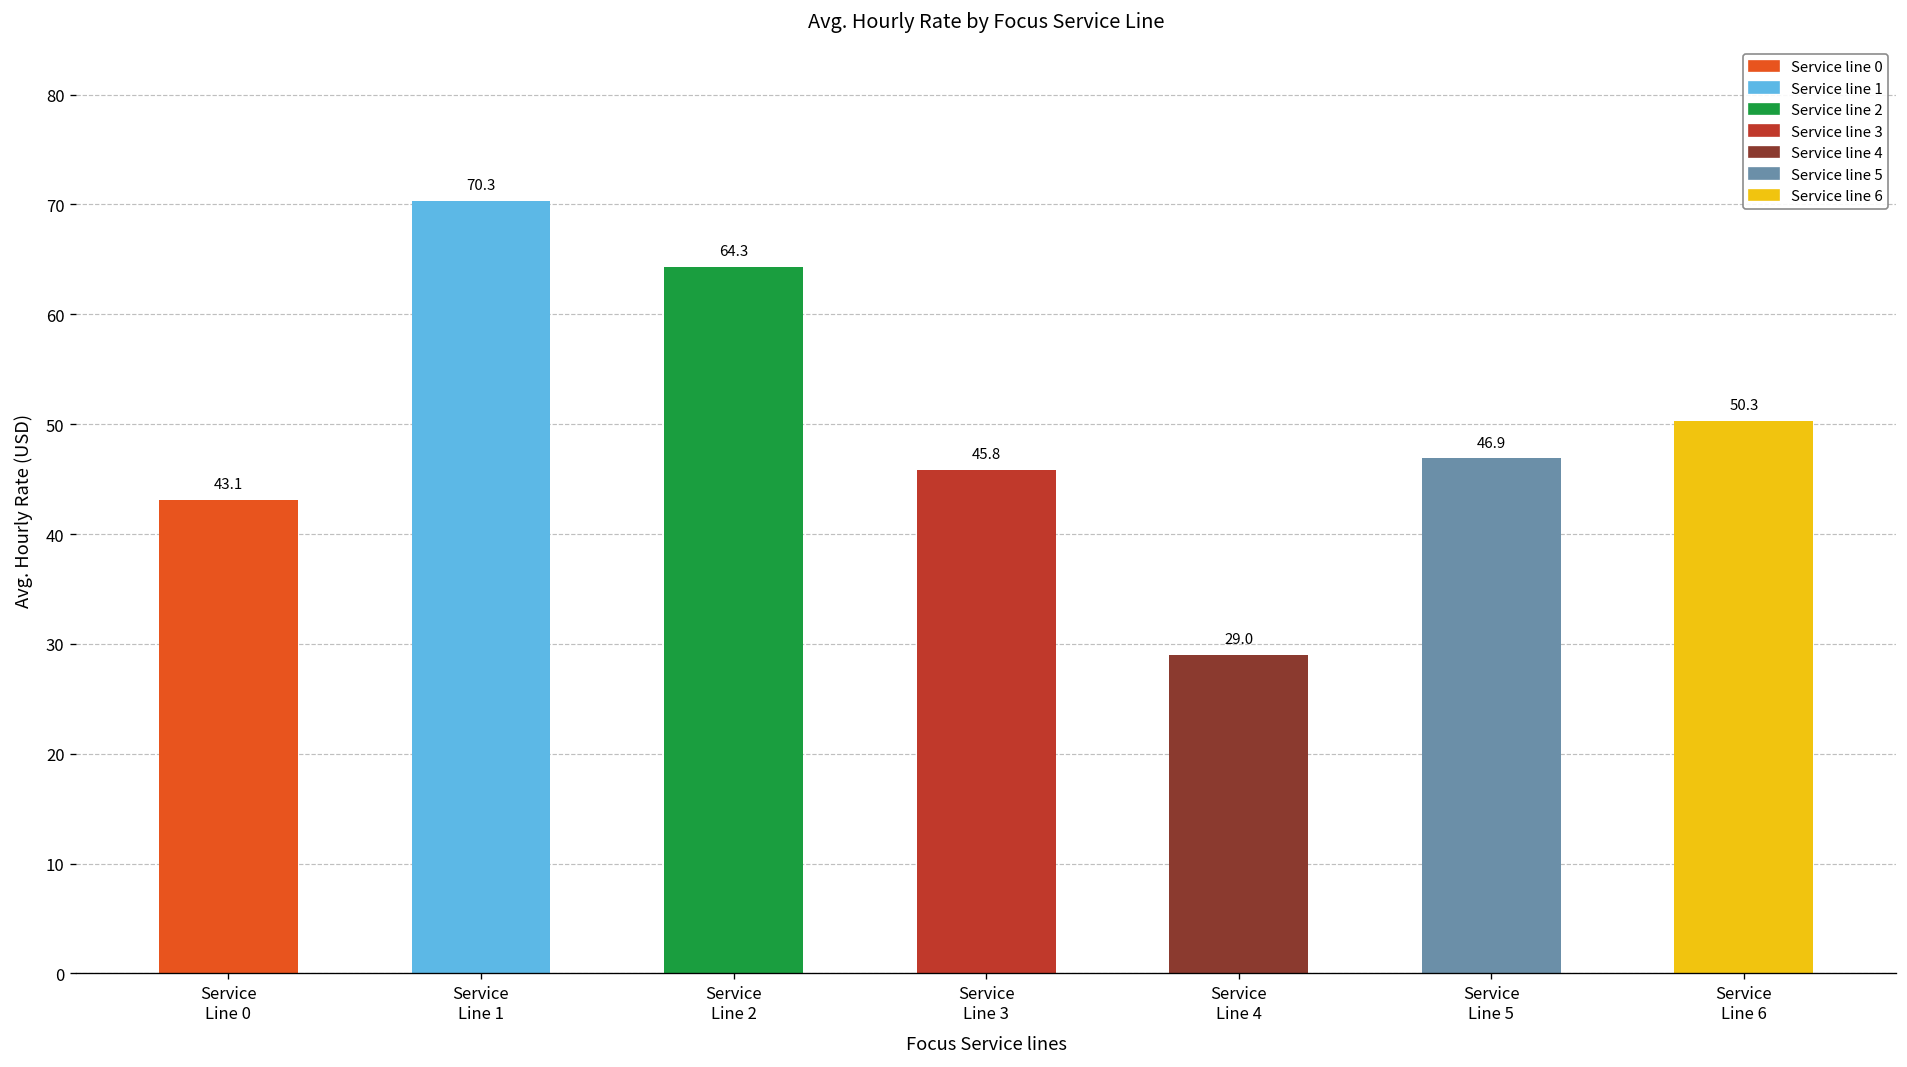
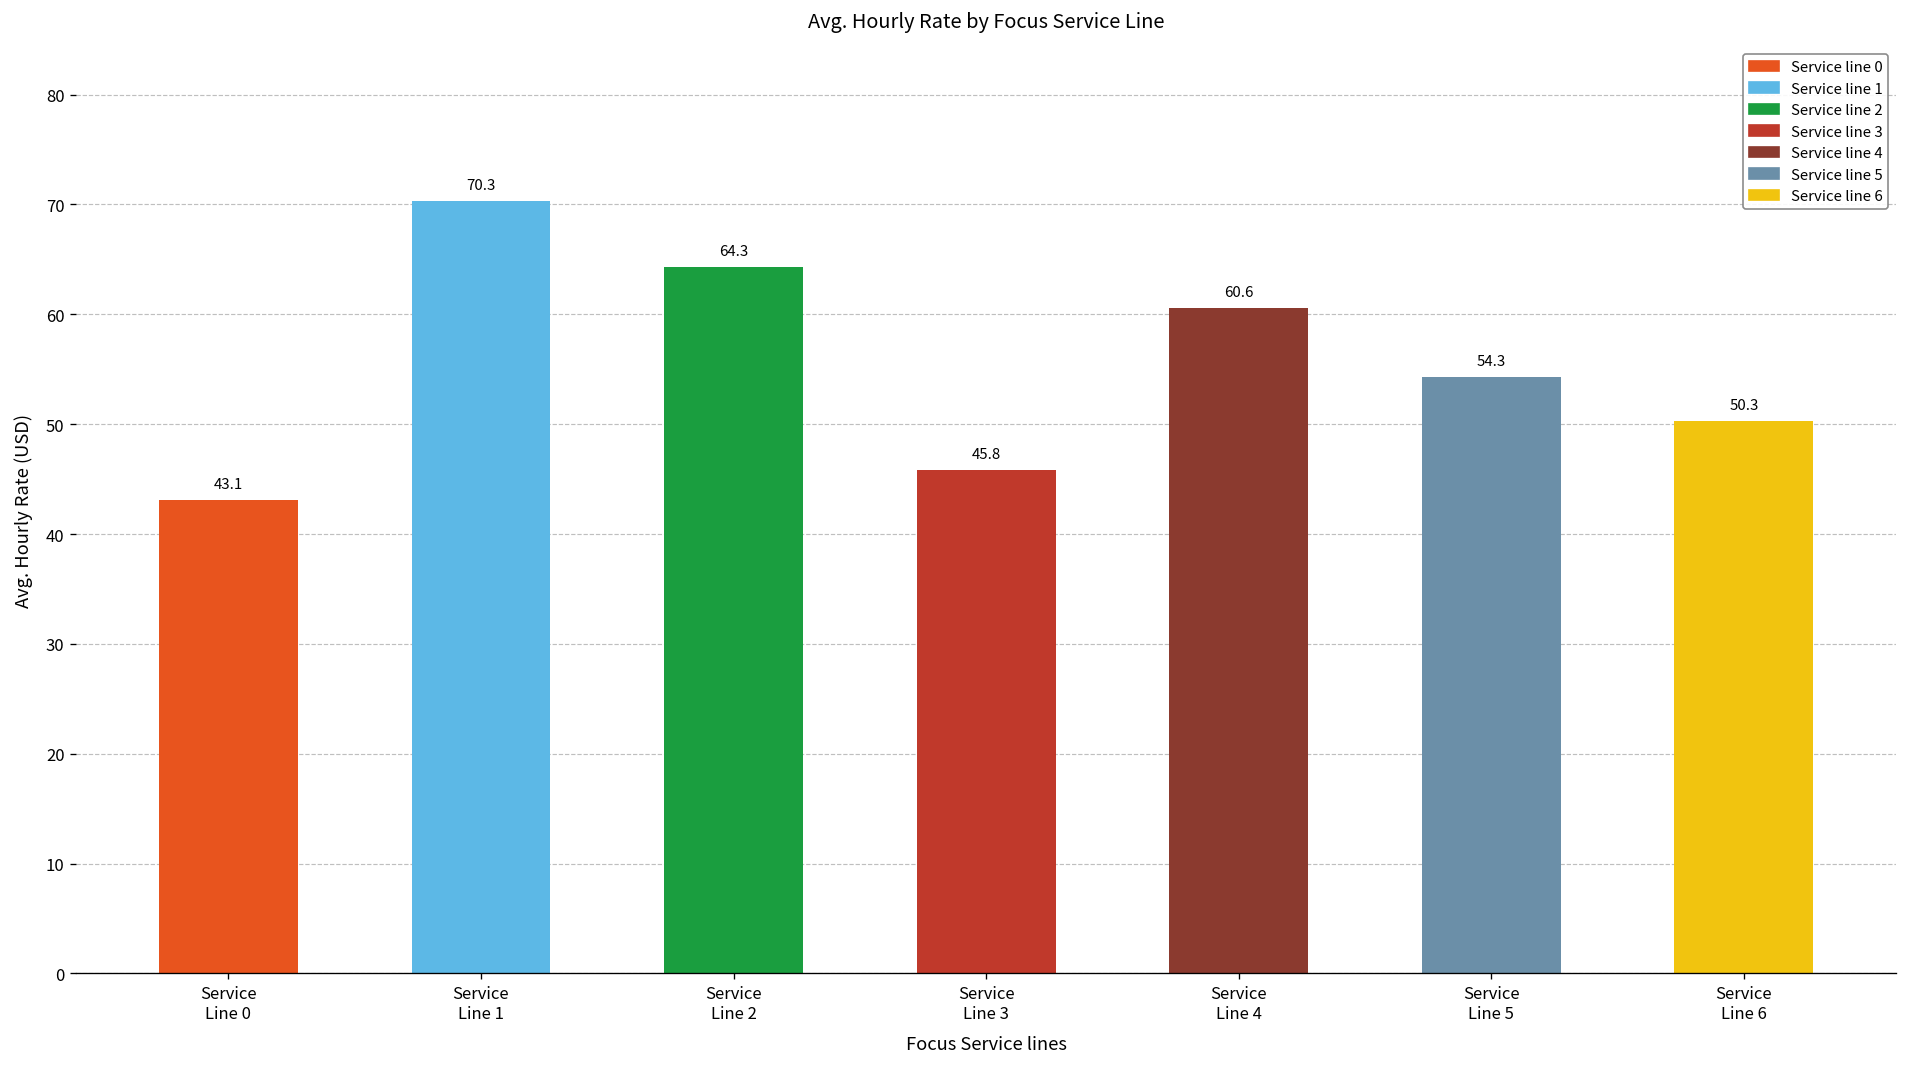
  {
    "Service Line 0": 43.1,
    "Service Line 1": 70.3,
    "Service Line 2": 64.3,
    "Service Line 3": 45.8,
-   "Service Line 4": 29.0,
-   "Service Line 5": 46.9,
+   "Service Line 4": 60.6,
+   "Service Line 5": 54.3,
    "Service Line 6": 50.3
  }
